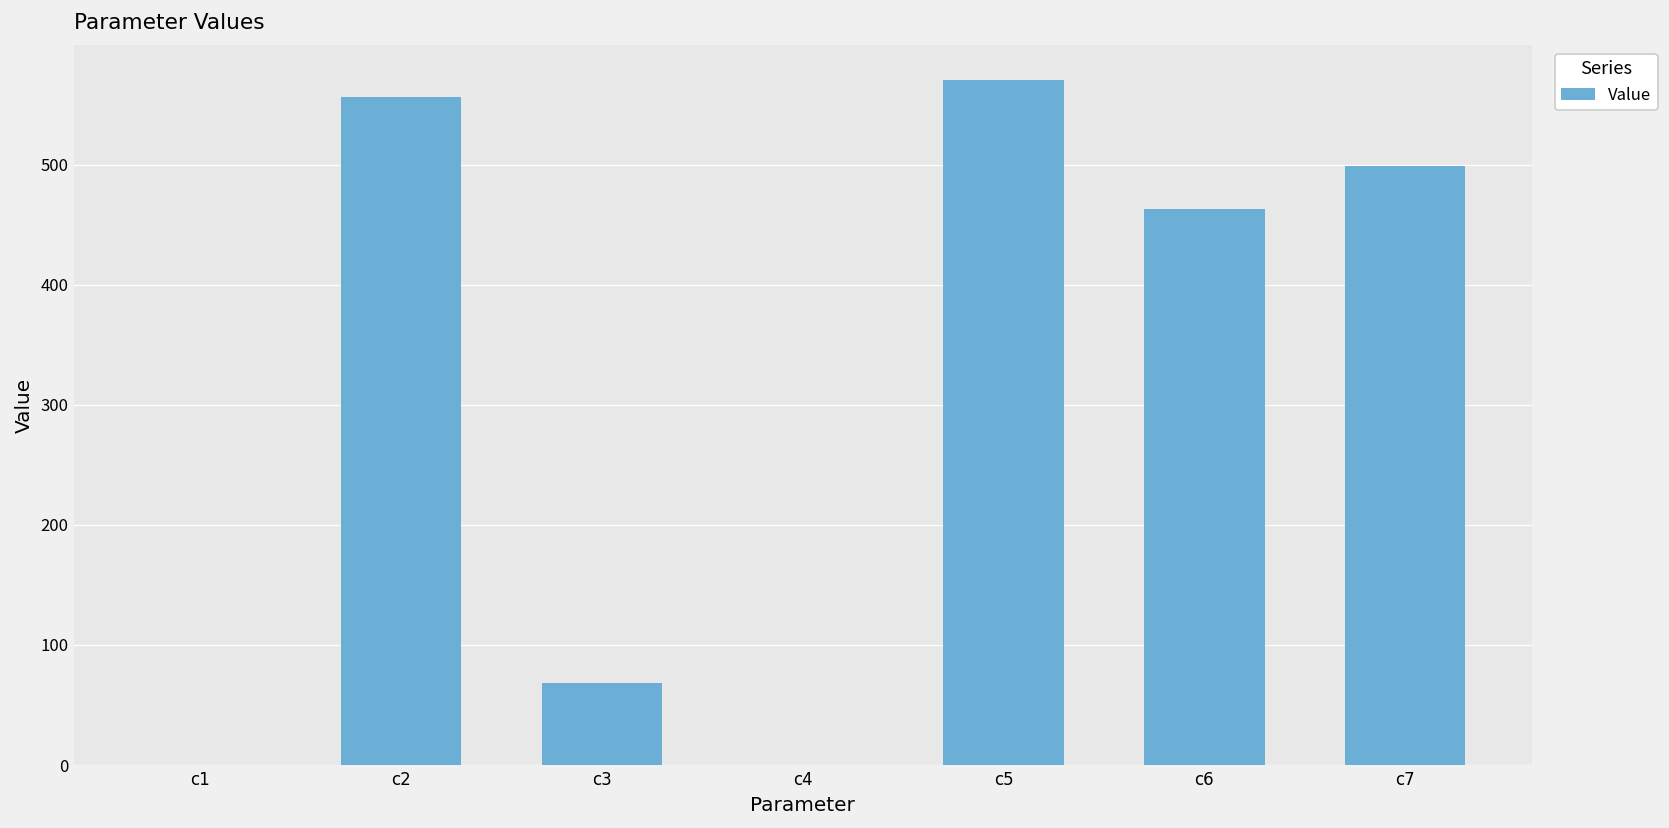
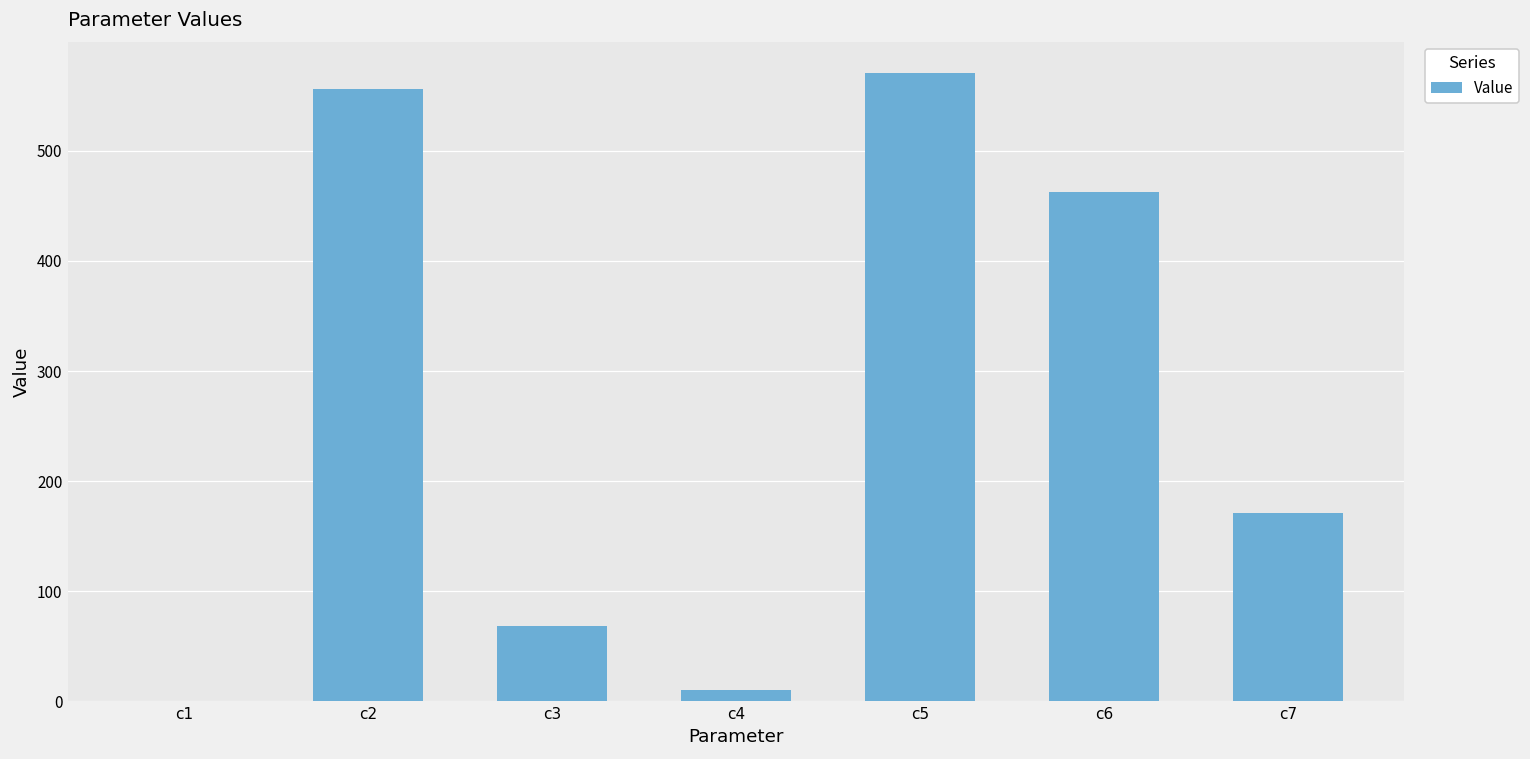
  {
    "c2": 557,
    "c3": 69,
-   "c4": 0,
+   "c4": 10,
    "c5": 571,
    "c6": 463,
-   "c7": 498
+   "c7": 171
  }
